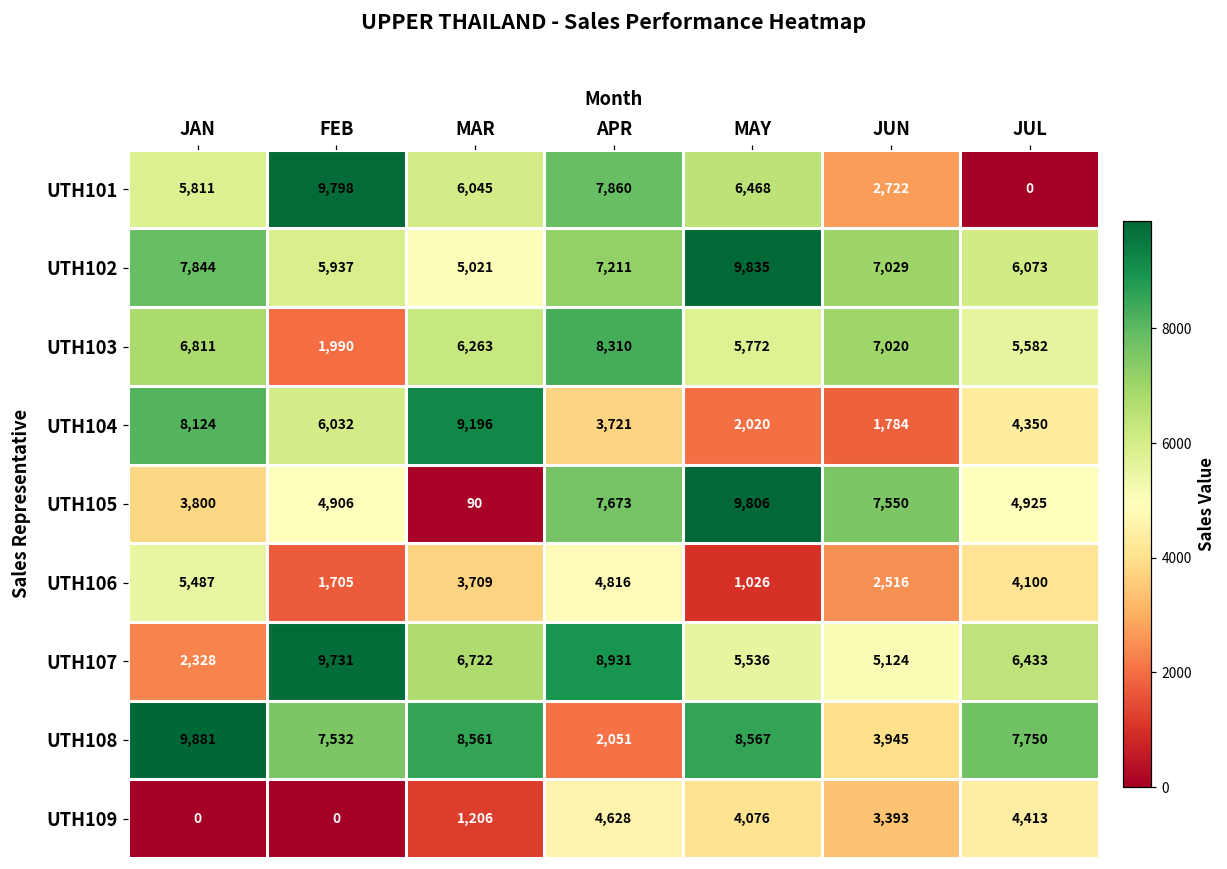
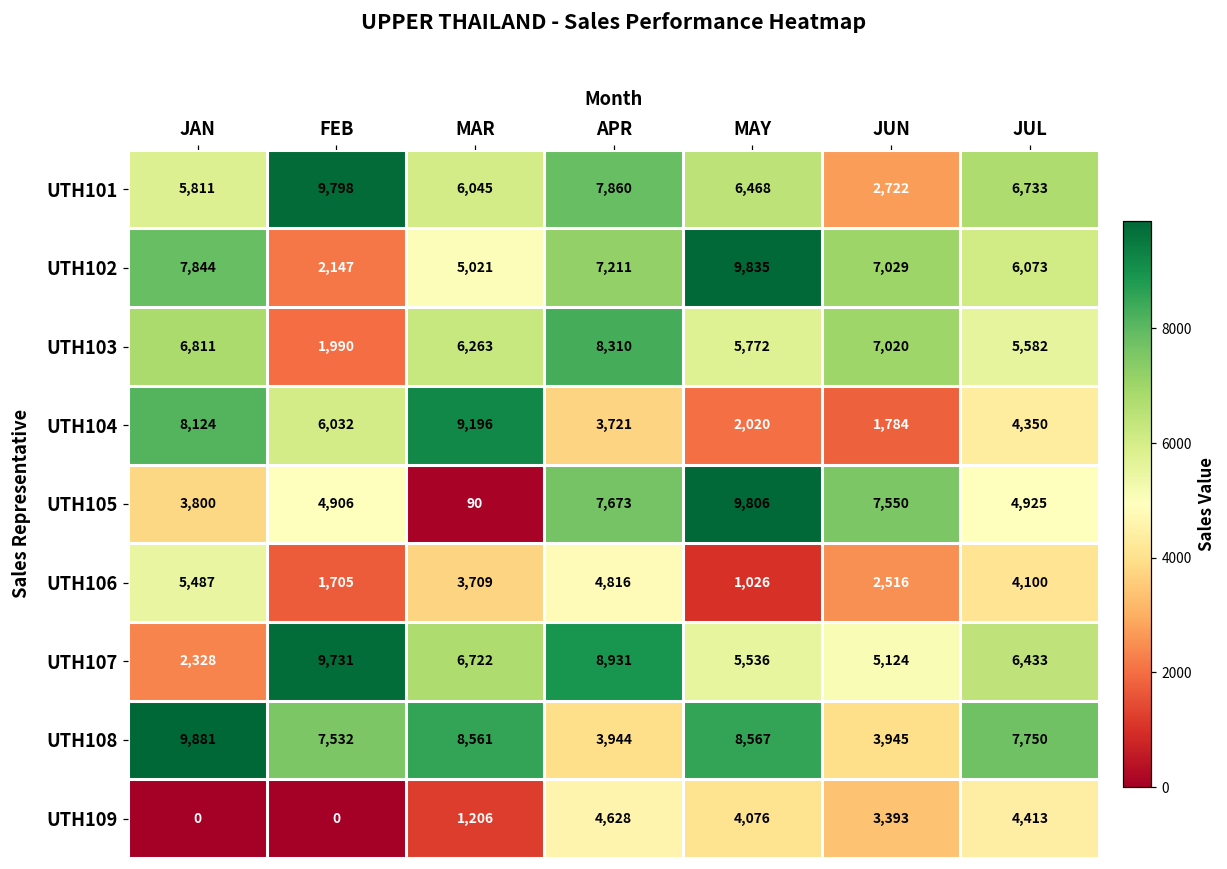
  {
    "UTH101": {
      "JAN": "5,811",
      "FEB": "9,798",
      "MAR": "6,045",
      "APR": "7,860",
      "MAY": "6,468",
      "JUN": "2,722",
-     "JUL": "0"
+     "JUL": "6,733"
    },
    "UTH102": {
      "JAN": "7,844",
-     "FEB": "5,937",
+     "FEB": "2,147",
      "MAR": "5,021",
      "APR": "7,211",
      "MAY": "9,835",
      "JUN": "7,029",
      "JUL": "6,073"
    },
    "UTH103": {
      "JAN": "6,811",
      "FEB": "1,990",
      "MAR": "6,263",
      "APR": "8,310",
      "MAY": "5,772",
      "JUN": "7,020",
      "JUL": "5,582"
    },
    "UTH104": {
      "JAN": "8,124",
      "FEB": "6,032",
      "MAR": "9,196",
      "APR": "3,721",
      "MAY": "2,020",
      "JUN": "1,784",
      "JUL": "4,350"
    },
    "UTH105": {
      "JAN": "3,800",
      "FEB": "4,906",
      "MAR": "90",
      "APR": "7,673",
      "MAY": "9,806",
      "JUN": "7,550",
      "JUL": "4,925"
    },
    "UTH106": {
      "JAN": "5,487",
      "FEB": "1,705",
      "MAR": "3,709",
      "APR": "4,816",
      "MAY": "1,026",
      "JUN": "2,516",
      "JUL": "4,100"
    },
    "UTH107": {
      "JAN": "2,328",
      "FEB": "9,731",
      "MAR": "6,722",
      "APR": "8,931",
      "MAY": "5,536",
      "JUN": "5,124",
      "JUL": "6,433"
    },
    "UTH108": {
      "JAN": "9,881",
      "FEB": "7,532",
      "MAR": "8,561",
-     "APR": "2,051",
+     "APR": "3,944",
      "MAY": "8,567",
      "JUN": "3,945",
      "JUL": "7,750"
    },
    "UTH109": {
      "JAN": "0",
      "FEB": "0",
      "MAR": "1,206",
      "APR": "4,628",
      "MAY": "4,076",
      "JUN": "3,393",
      "JUL": "4,413"
    }
  }
